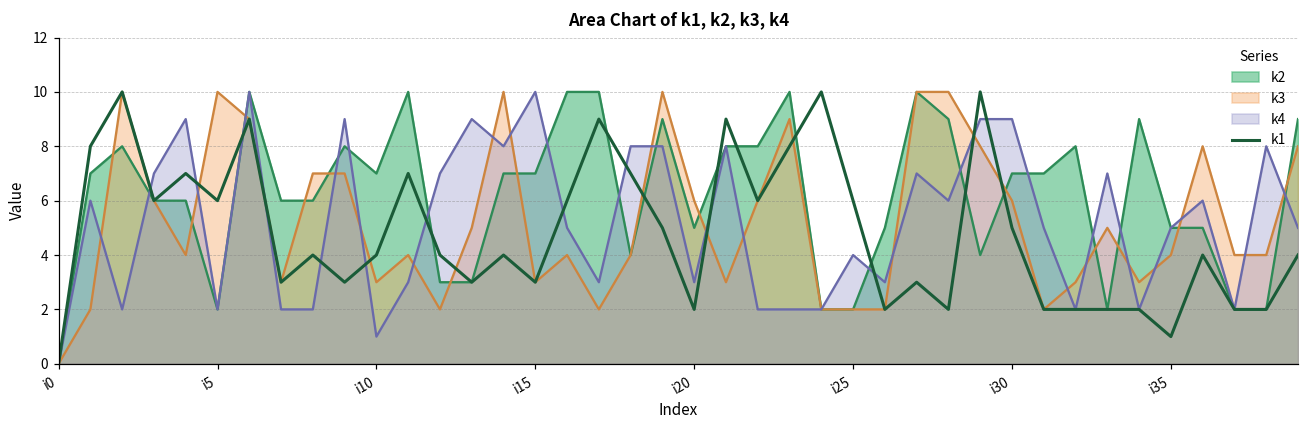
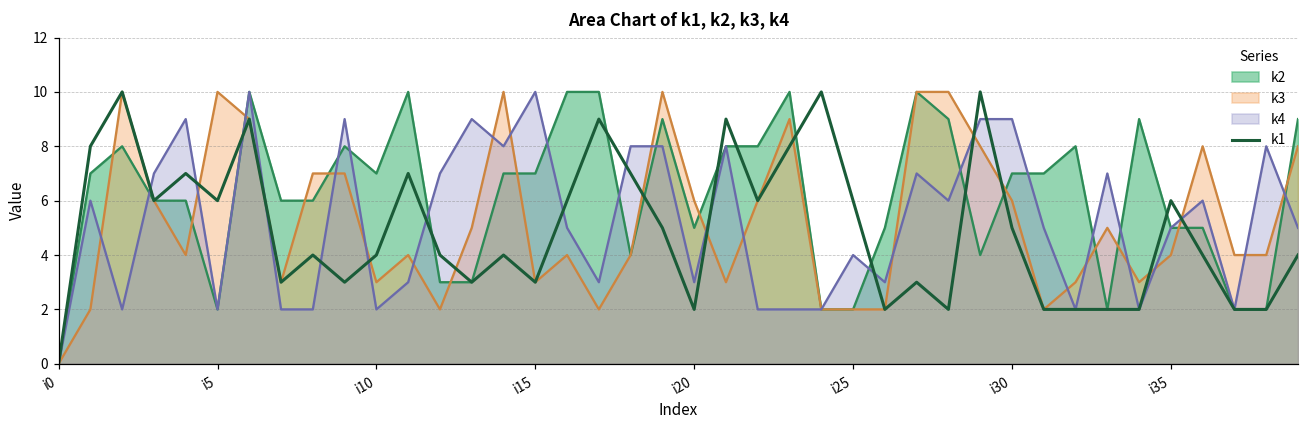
  {
    "k2": {
      "i10": 7,
      "i15": 7,
      "i20": 5,
      "i30": 7
    },
    "k3": {
      "i5": 10,
      "i10": 3,
      "i20": 6,
      "i30": 6,
      "i35": 4
    },
    "k4": {
-     "i10": 1,
+     "i10": 2,
      "i15": 10,
      "i20": 3,
      "i25": 4,
      "i30": 9
    },
    "k1": {
      "i5": 6,
      "i10": 4,
      "i20": 2,
      "i25": 6,
      "i30": 5,
-     "i35": 1
+     "i35": 6
    }
  }
